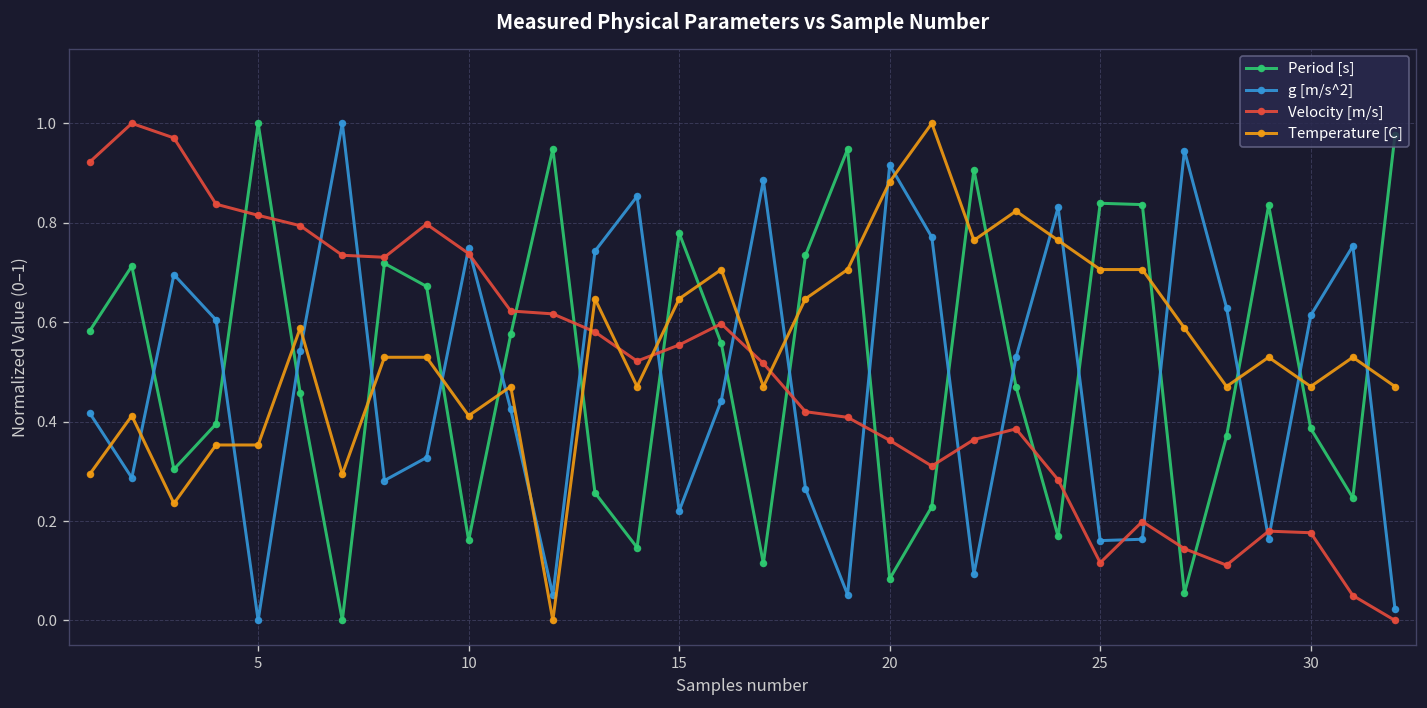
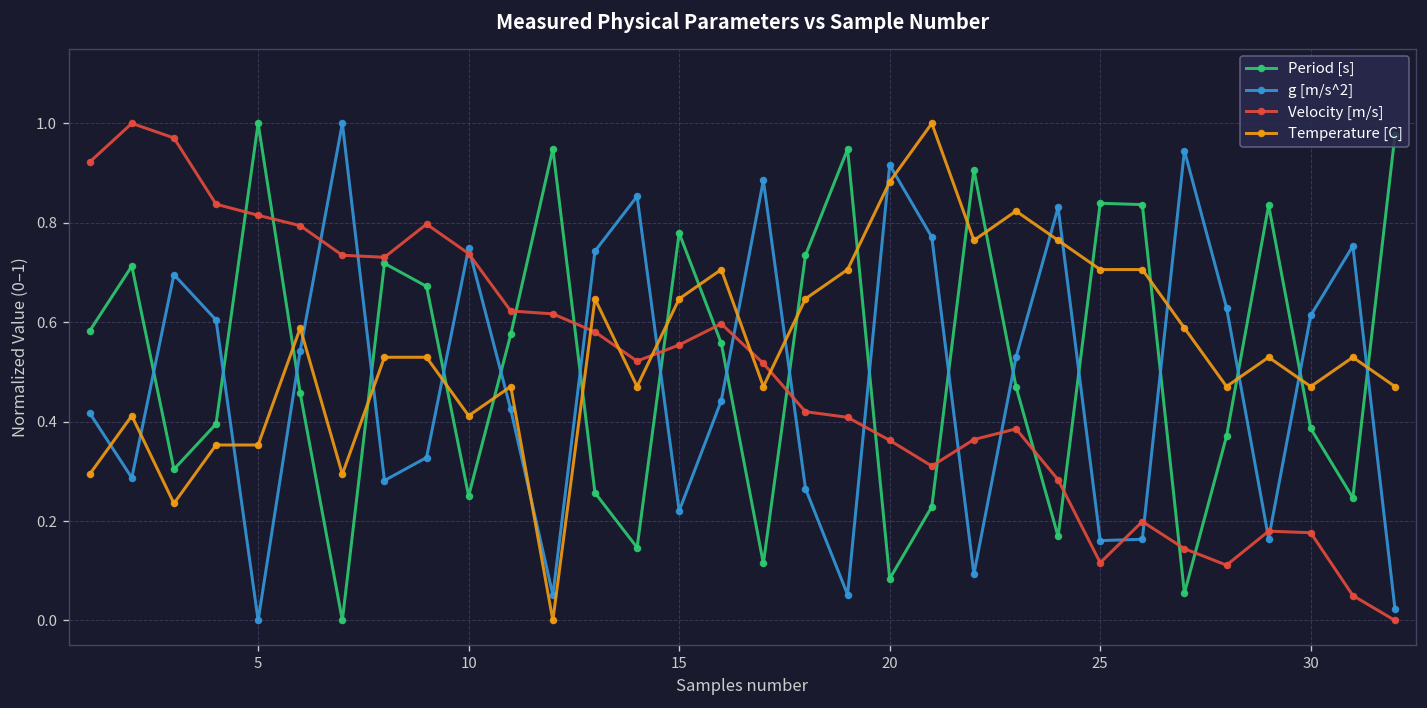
  {
    "Period [s]": {
      "5": 1.00,
-     "10": 0.16,
+     "10": 0.25,
      "15": 0.78,
      "20": 0.08,
      "25": 0.84,
      "30": 0.39
    },
    "g [m/s^2]": {
      "5": 0.00,
      "10": 0.75,
      "15": 0.22,
      "20": 0.92,
      "25": 0.16,
      "30": 0.61
    },
    "Velocity [m/s]": {
      "5": 0.81,
      "10": 0.74,
      "15": 0.55,
      "20": 0.36,
      "25": 0.12,
      "30": 0.18
    },
    "Temperature [C]": {
      "5": 0.35,
      "10": 0.41,
      "15": 0.65,
      "20": 0.88,
      "25": 0.71,
      "30": 0.47
    }
  }
